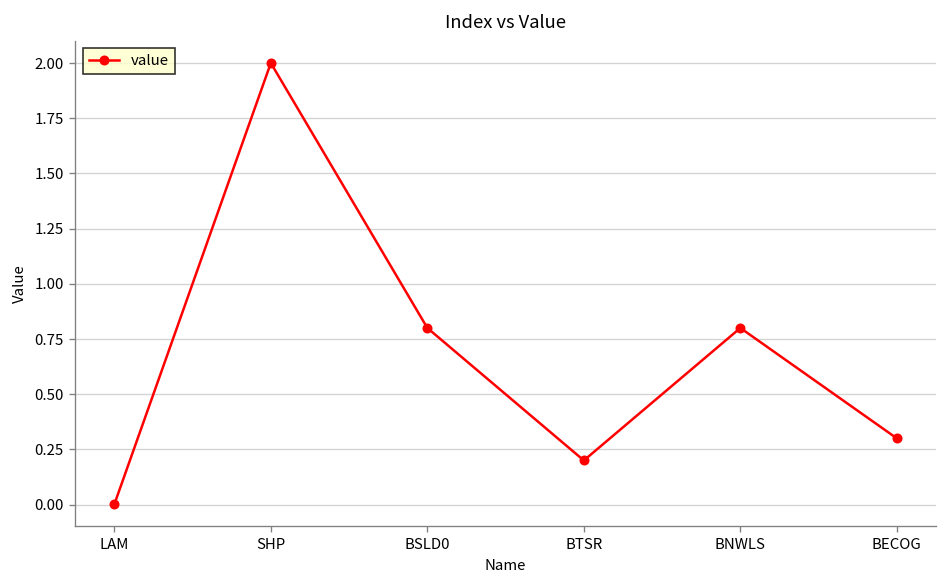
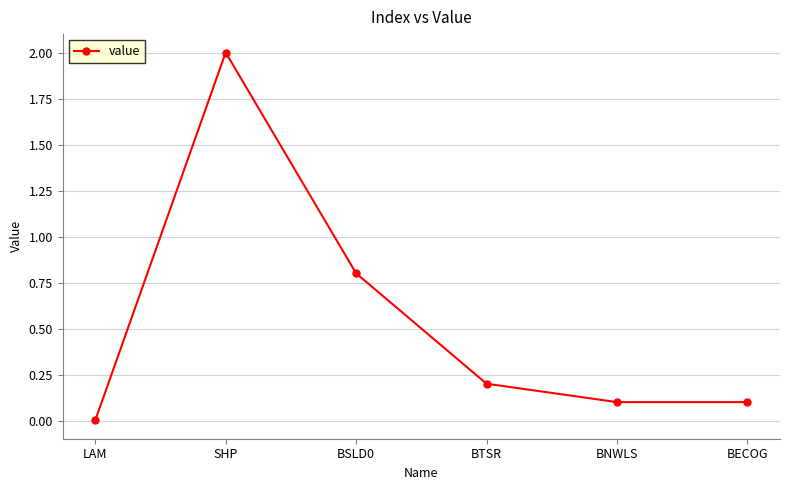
  {
    "LAM": 0.0,
    "SHP": 2.0,
    "BSLD0": 0.8,
    "BTSR": 0.2,
-   "BNWLS": 0.8,
-   "BECOG": 0.3
+   "BNWLS": 0.1,
+   "BECOG": 0.1
  }
